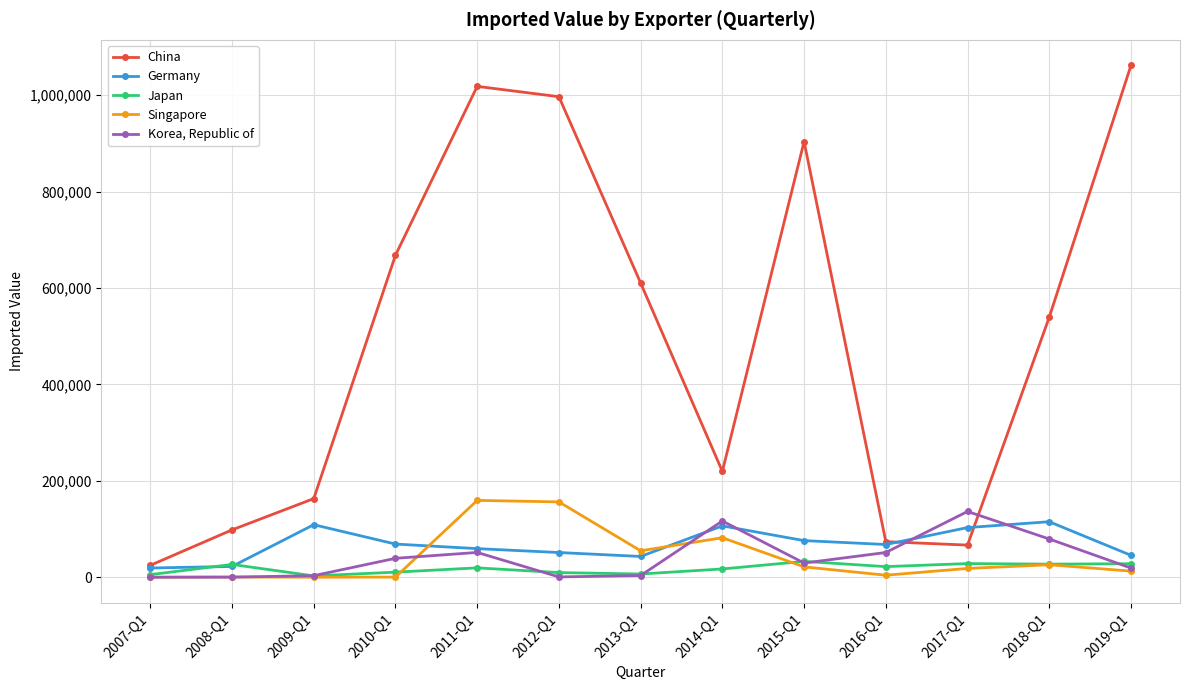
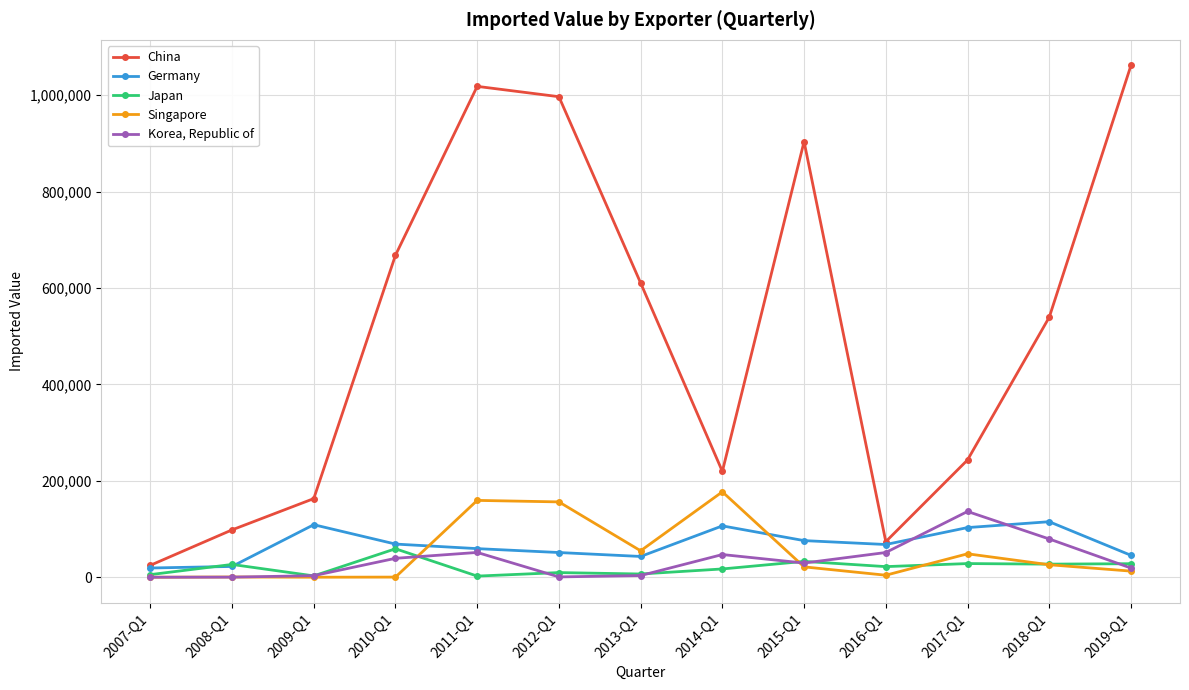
  {
    "China": {
      "2007-Q1": "20,000",
      "2008-Q1": "100,000",
      "2009-Q1": "160,000",
      "2010-Q1": "670,000",
      "2011-Q1": "1,020,000",
      "2012-Q1": "1,000,000",
      "2013-Q1": "610,000",
      "2014-Q1": "220,000",
      "2015-Q1": "900,000",
      "2016-Q1": "70,000",
-     "2017-Q1": "70,000",
+     "2017-Q1": "240,000",
      "2018-Q1": "540,000",
      "2019-Q1": "1,060,000"
    },
    "Germany": {
      "2007-Q1": "20,000",
      "2009-Q1": "110,000",
      "2010-Q1": "70,000",
      "2011-Q1": "60,000",
      "2012-Q1": "50,000",
      "2013-Q1": "40,000",
      "2014-Q1": "110,000",
      "2015-Q1": "80,000",
      "2016-Q1": "70,000",
      "2017-Q1": "100,000",
      "2018-Q1": "120,000",
      "2019-Q1": "50,000"
    },
    "Japan": {
      "2007-Q1": "10,000",
-     "2010-Q1": "10,000",
-     "2011-Q1": "20,000",
+     "2010-Q1": "60,000",
+     "2011-Q1": "0",
      "2012-Q1": "10,000",
      "2014-Q1": "20,000",
      "2016-Q1": "20,000",
      "2017-Q1": "30,000",
      "2019-Q1": "30,000"
    },
    "Singapore": {
      "2010-Q1": "0",
      "2011-Q1": "160,000",
      "2012-Q1": "160,000",
      "2013-Q1": "50,000",
-     "2014-Q1": "80,000",
+     "2014-Q1": "180,000",
      "2015-Q1": "20,000",
      "2016-Q1": "0",
-     "2017-Q1": "20,000",
+     "2017-Q1": "50,000",
      "2019-Q1": "10,000"
    },
    "Korea, Republic of": {
      "2010-Q1": "40,000",
      "2011-Q1": "50,000",
      "2012-Q1": "0",
-     "2014-Q1": "120,000",
+     "2014-Q1": "50,000",
      "2016-Q1": "50,000",
      "2017-Q1": "140,000",
      "2018-Q1": "80,000",
      "2019-Q1": "20,000"
    }
  }
